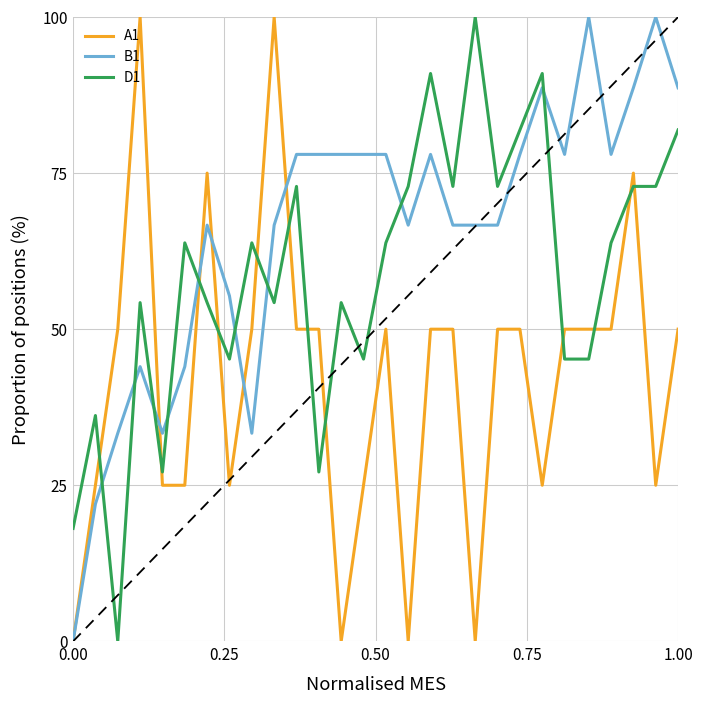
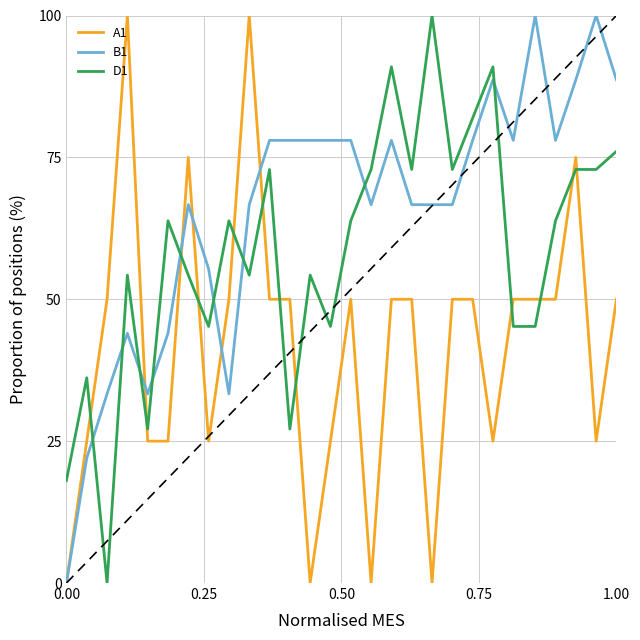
  {
    "A1": {
      "1.00": 50
    },
    "B1": {
      "1.00": 89
    },
    "D1": {
      "0.00": 18,
-     "1.00": 82
+     "1.00": 76
    }
  }
